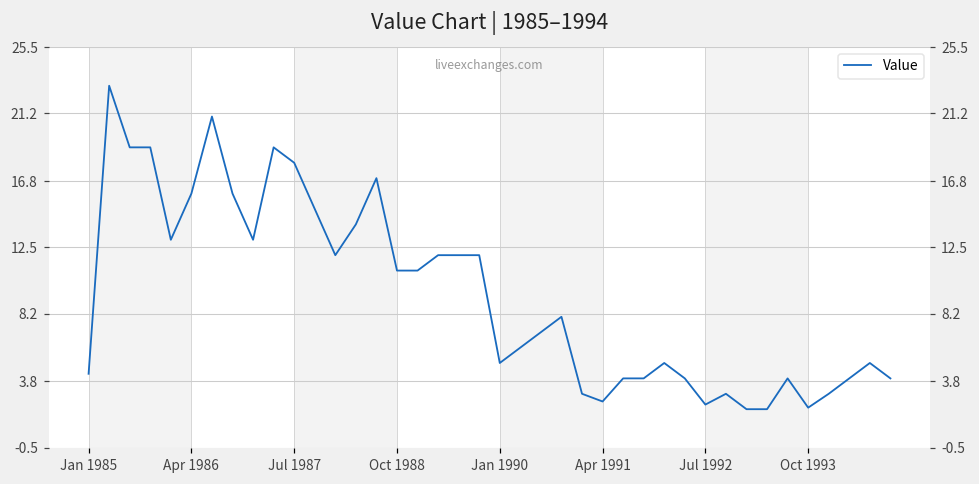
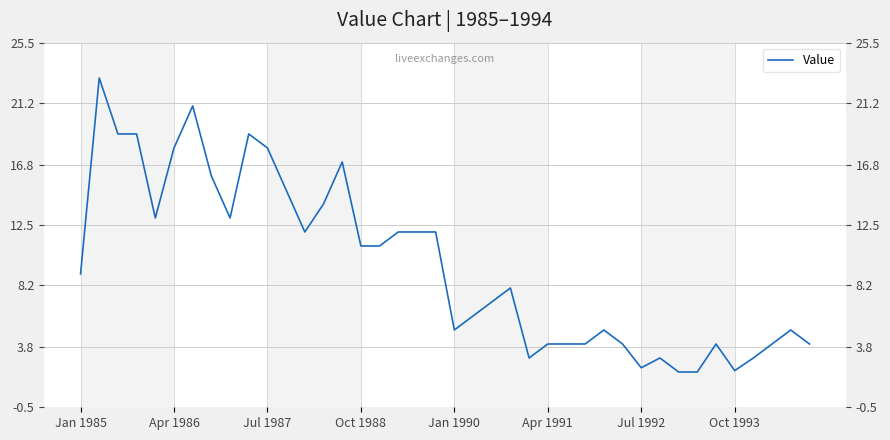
  {
-   "Jan 1985": 4.3,
-   "Apr 1986": 16,
+   "Jan 1985": 9.0,
+   "Apr 1986": 18,
    "Jul 1987": 18.0,
    "Oct 1988": 11.0,
    "Jan 1990": 5.0,
-   "Apr 1991": 2.5,
+   "Apr 1991": 4.0,
    "Jul 1992": 2.3,
    "Oct 1993": 2.1
  }
